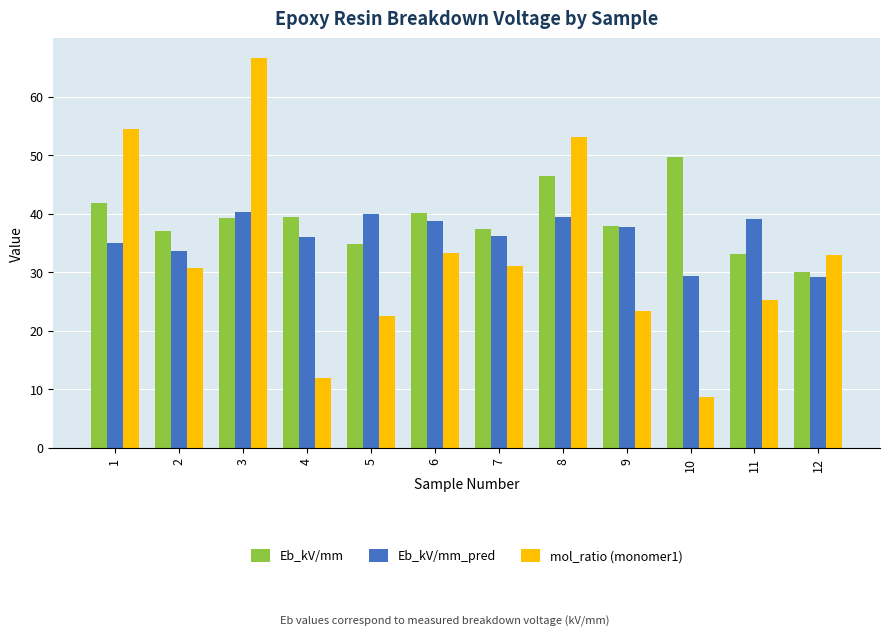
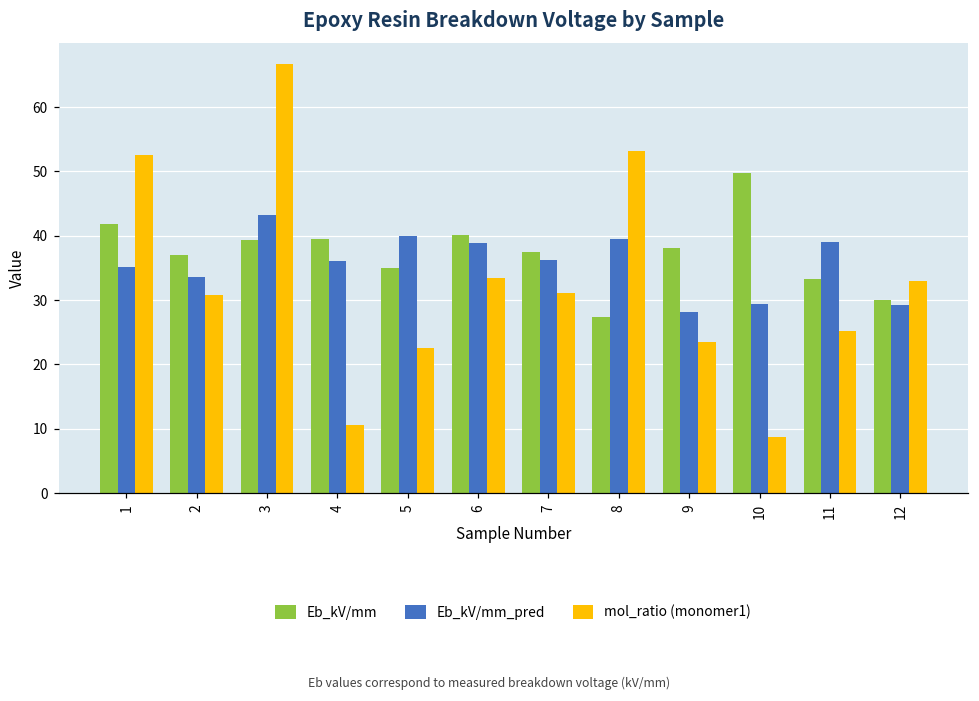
  {
    "Eb_kV/mm": {
      "1": 42,
      "2": 37,
      "3": 39,
      "4": 40,
      "5": 35,
      "6": 40,
      "7": 38,
-     "8": 46,
+     "8": 27,
      "9": 38,
      "10": 50,
      "11": 33,
      "12": 30
    },
    "Eb_kV/mm_pred": {
      "1": 35,
      "2": 34,
-     "3": 40,
+     "3": 43,
      "4": 36,
      "5": 40,
      "6": 39,
      "7": 36,
      "8": 40,
-     "9": 38,
+     "9": 28,
      "10": 29,
      "11": 39,
      "12": 29
    },
    "mol_ratio (monomer1)": {
-     "1": 55,
+     "1": 53,
      "2": 31,
      "3": 67,
-     "4": 12,
+     "4": 11,
      "5": 23,
      "6": 33,
      "7": 31,
      "8": 53,
      "9": 23,
      "10": 9,
      "11": 25,
      "12": 33
    }
  }
